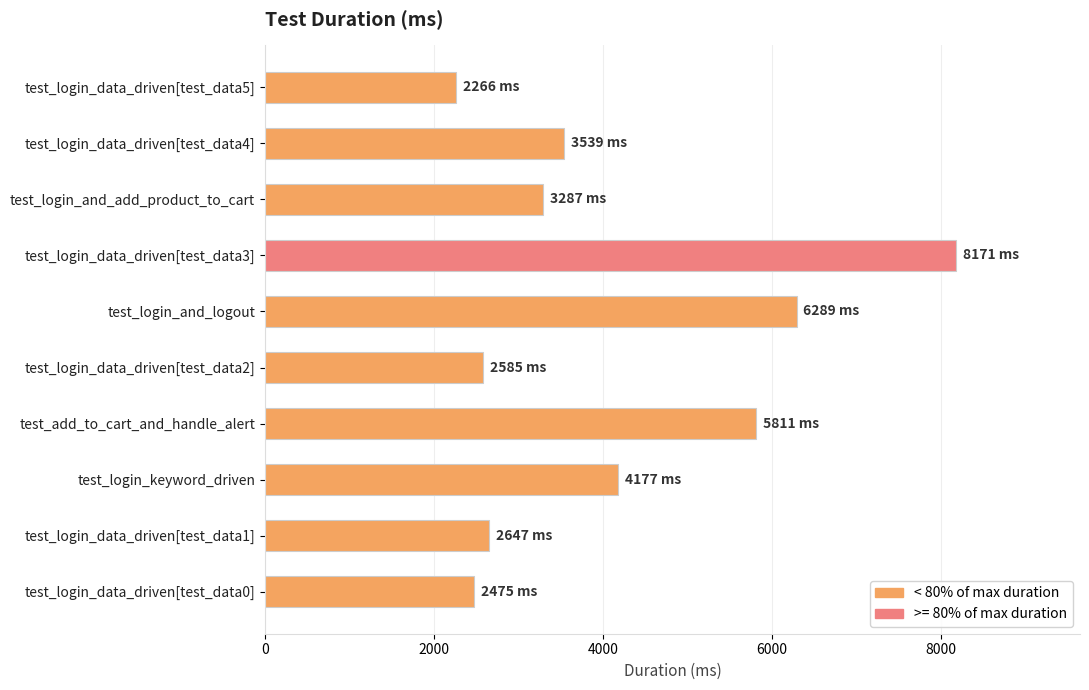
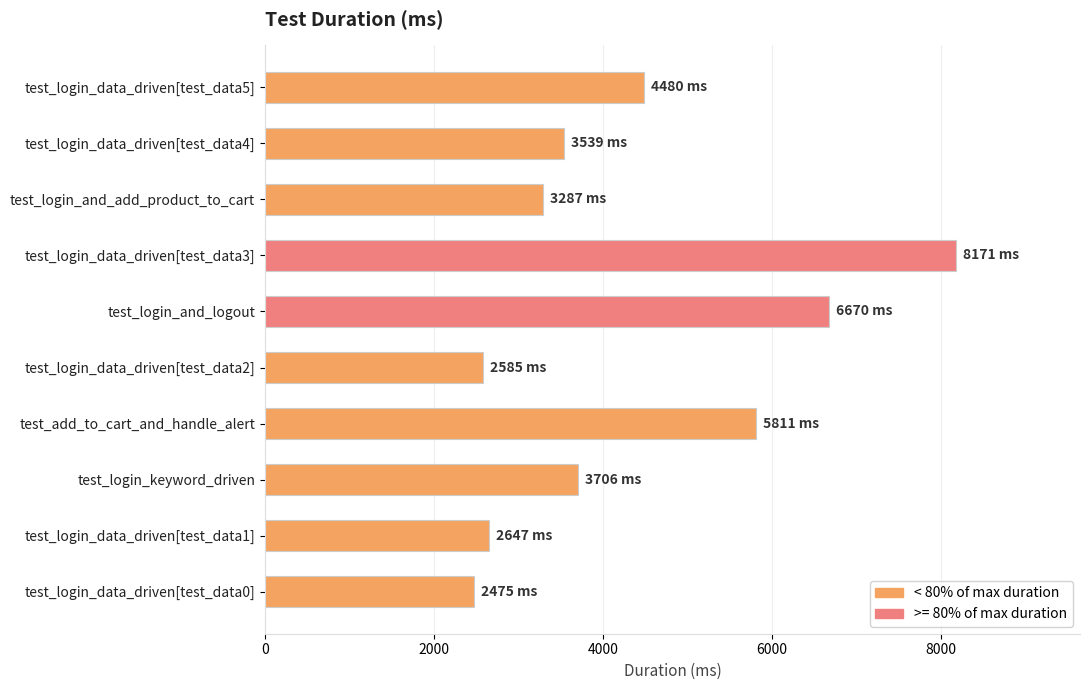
  {
-   "test_login_data_driven[test_data5]": 2266,
+   "test_login_data_driven[test_data5]": 4480,
    "test_login_data_driven[test_data4]": 3539,
    "test_login_and_add_product_to_cart": 3287,
    "test_login_data_driven[test_data3]": 8171,
-   "test_login_and_logout": 6289,
+   "test_login_and_logout": 6670,
    "test_login_data_driven[test_data2]": 2585,
    "test_add_to_cart_and_handle_alert": 5811,
-   "test_login_keyword_driven": 4177,
+   "test_login_keyword_driven": 3706,
    "test_login_data_driven[test_data1]": 2647,
    "test_login_data_driven[test_data0]": 2475
  }
